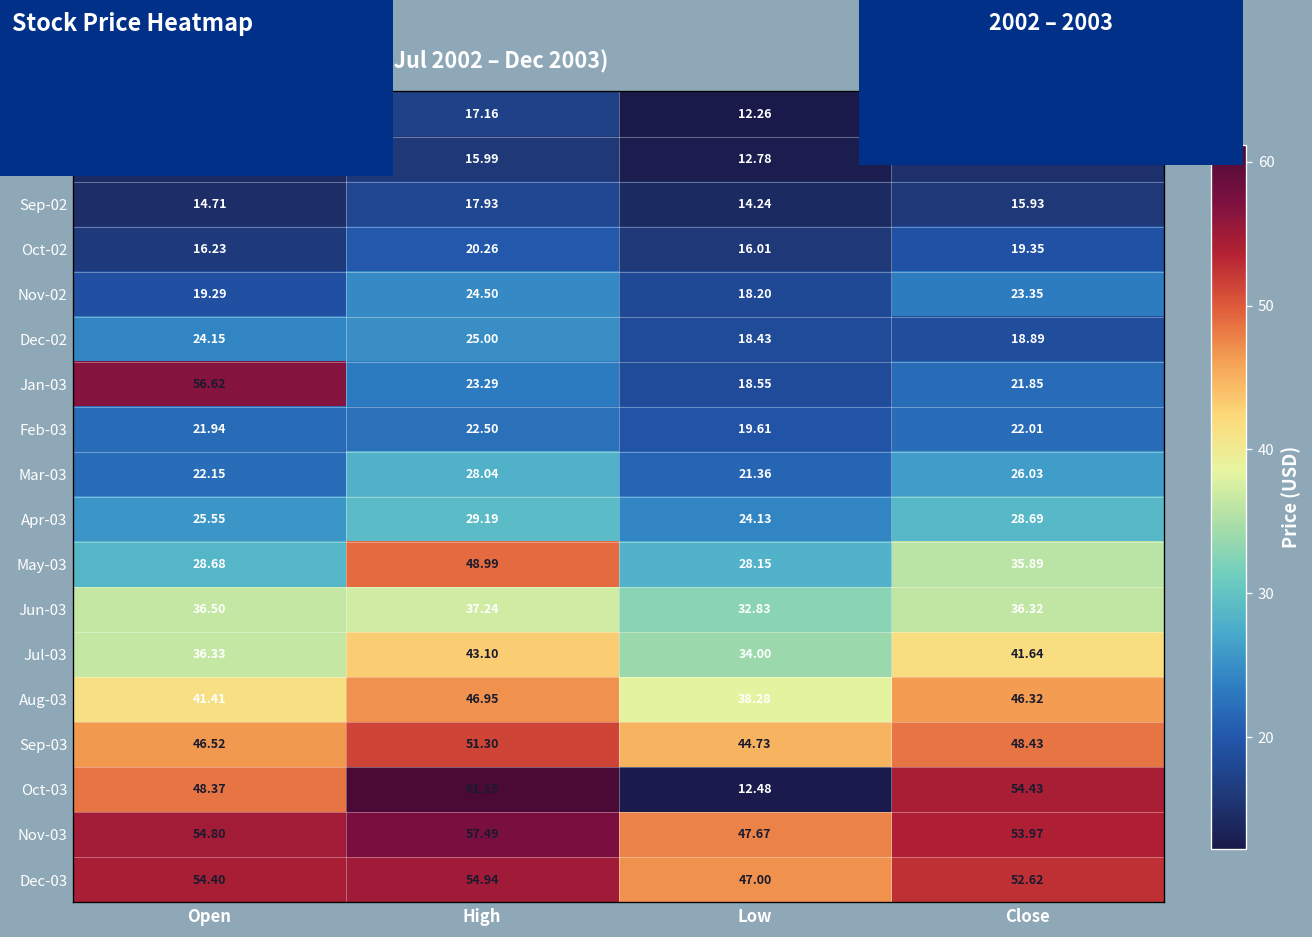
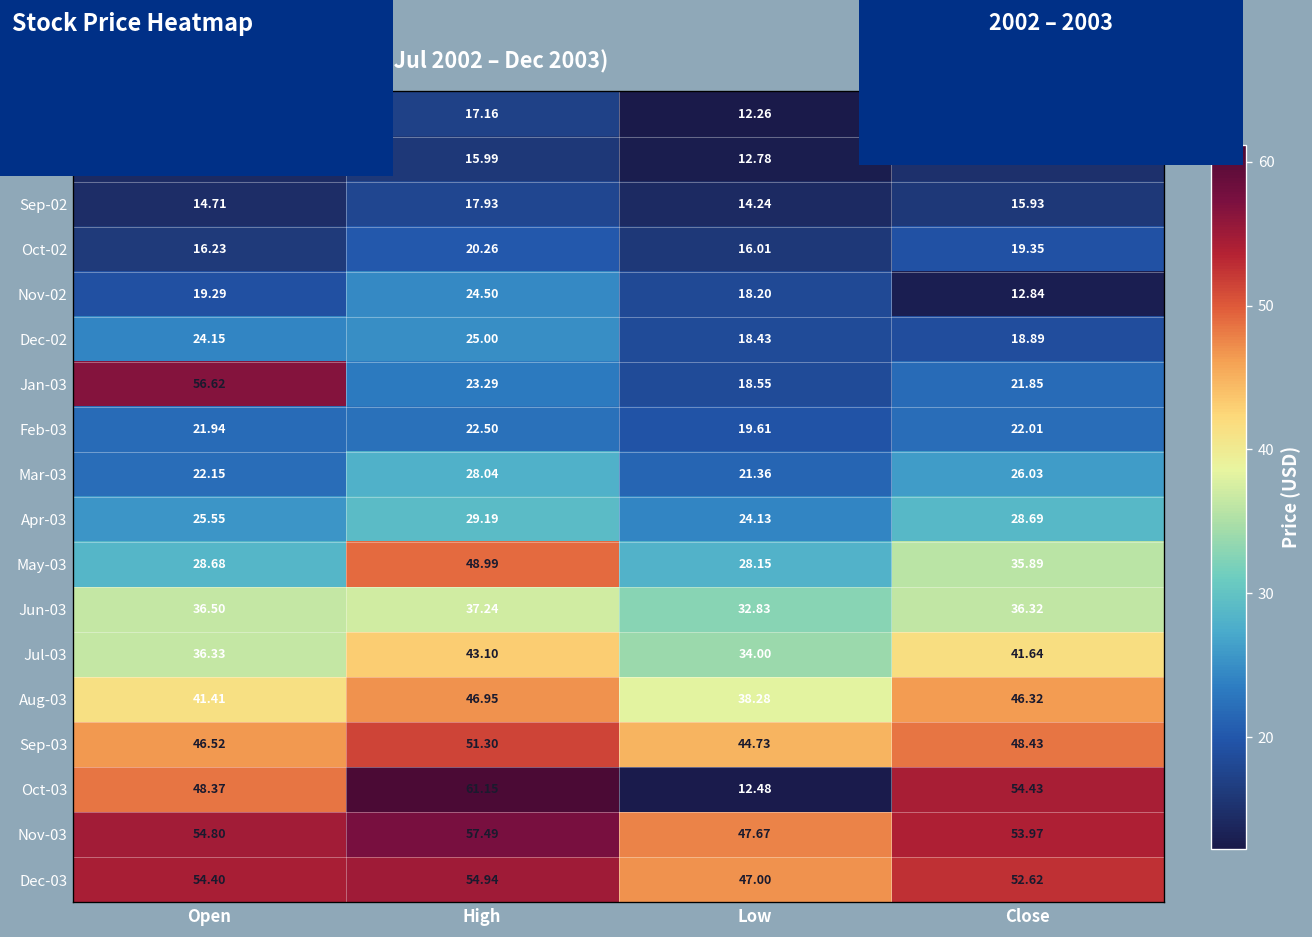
  {
    "Sep-02": {
      "Open": 14.71,
      "High": 17.93,
      "Low": 14.24,
      "Close": 15.93
    },
    "Oct-02": {
      "Open": 16.23,
      "High": 20.26,
      "Low": 16.01,
      "Close": 19.35
    },
    "Nov-02": {
      "Open": 19.29,
      "High": 24.50,
      "Low": 18.20,
-     "Close": 23.35
+     "Close": 12.84
    },
    "Dec-02": {
      "Open": 24.15,
      "High": 25.00,
      "Low": 18.43,
      "Close": 18.89
    },
    "Jan-03": {
      "Open": 56.62,
      "High": 23.29,
      "Low": 18.55,
      "Close": 21.85
    },
    "Feb-03": {
      "Open": 21.94,
      "High": 22.50,
      "Low": 19.61,
      "Close": 22.01
    },
    "Mar-03": {
      "Open": 22.15,
      "High": 28.04,
      "Low": 21.36,
      "Close": 26.03
    },
    "Apr-03": {
      "Open": 25.55,
      "High": 29.19,
      "Low": 24.13,
      "Close": 28.69
    },
    "May-03": {
      "Open": 28.68,
      "High": 48.99,
      "Low": 28.15,
      "Close": 35.89
    },
    "Jun-03": {
      "Open": 36.50,
      "High": 37.24,
      "Low": 32.83,
      "Close": 36.32
    },
    "Jul-03": {
      "Open": 36.33,
      "High": 43.10,
      "Low": 34.00,
      "Close": 41.64
    },
    "Aug-03": {
      "Open": 41.41,
      "High": 46.95,
      "Low": 38.28,
      "Close": 46.32
    },
    "Sep-03": {
      "Open": 46.52,
      "High": 51.30,
      "Low": 44.73,
      "Close": 48.43
    },
    "Oct-03": {
      "Open": 48.37,
      "High": 61.15,
      "Low": 12.48,
      "Close": 54.43
    },
    "Nov-03": {
      "Open": 54.80,
      "High": 57.49,
      "Low": 47.67,
      "Close": 53.97
    },
    "Dec-03": {
      "Open": 54.40,
      "High": 54.94,
      "Low": 47.00,
      "Close": 52.62
    }
  }
